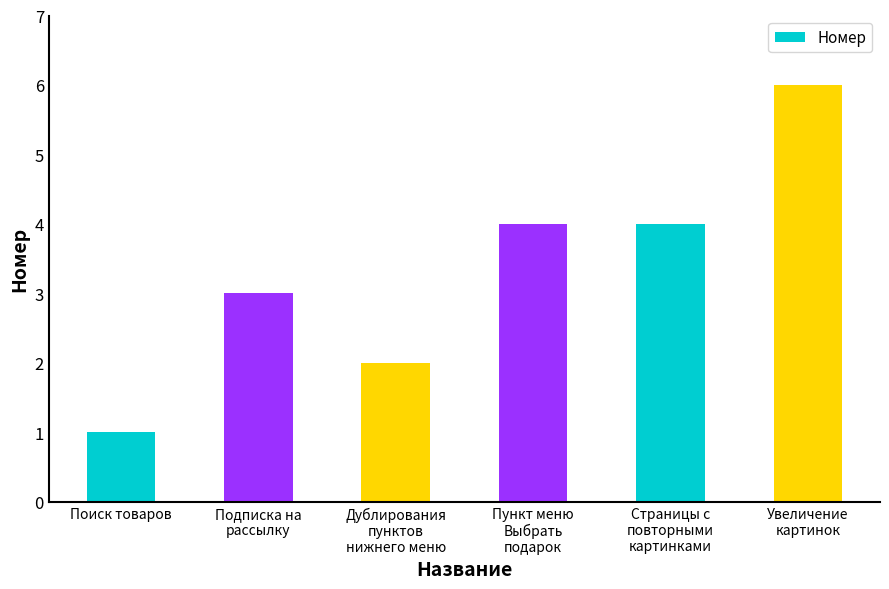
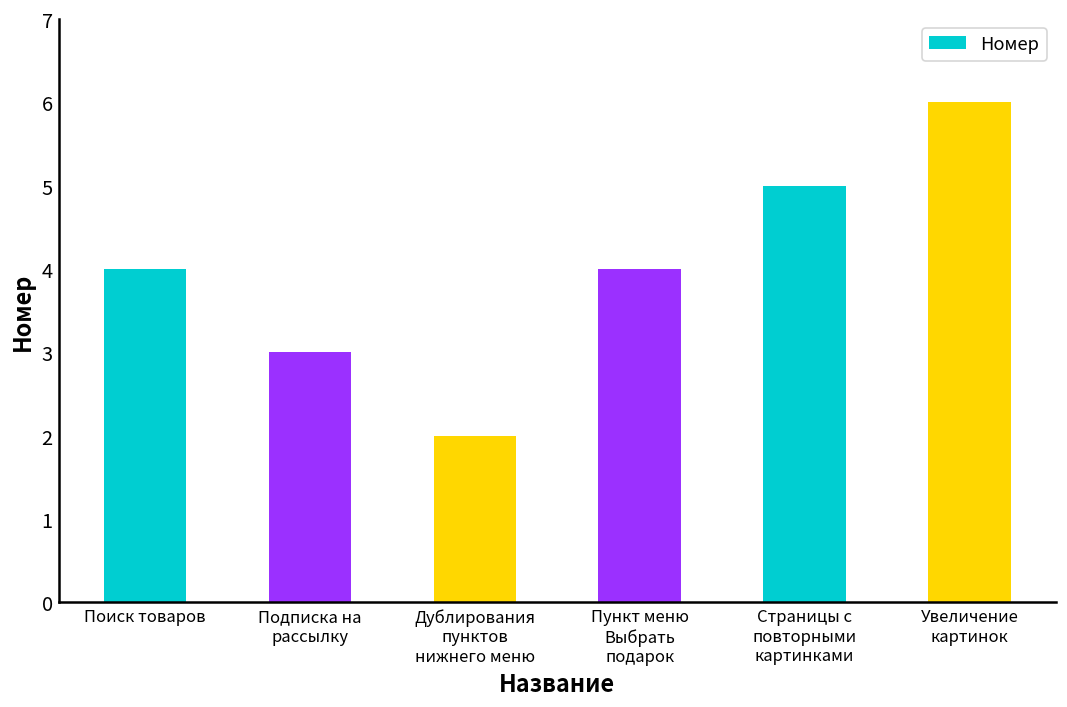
  {
-   "Поиск товаров": 1,
+   "Поиск товаров": 4,
    "Подписка на рассылку": 3,
    "Дублирования пунктов нижнего меню": 2,
    "Пункт меню Выбрать подарок": 4,
-   "Страницы с повторными картинками": 4,
+   "Страницы с повторными картинками": 5,
    "Увеличение картинок": 6
  }
